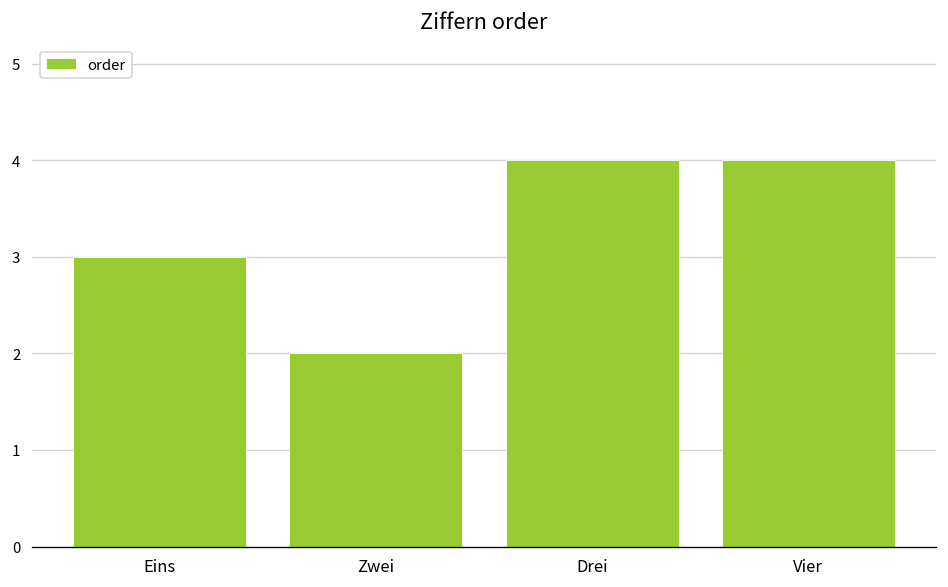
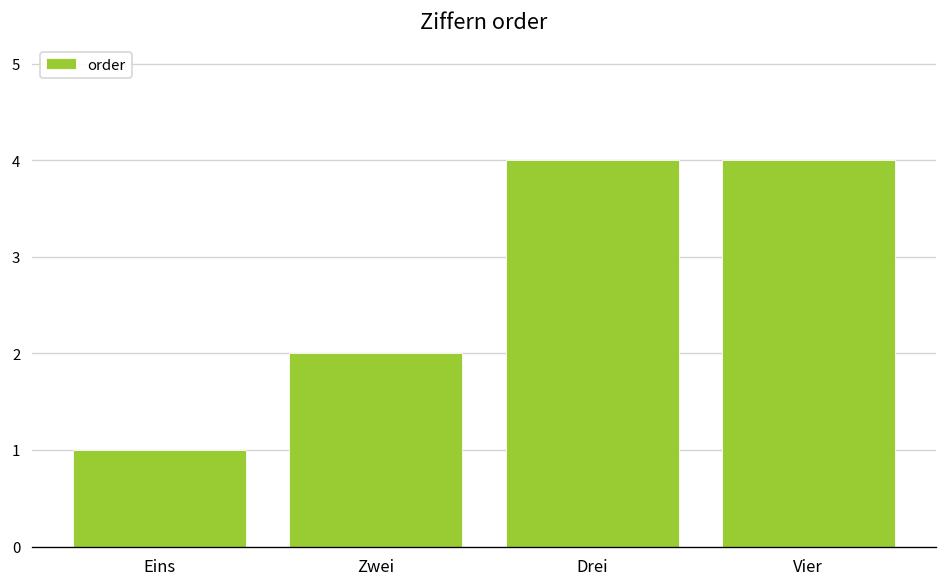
  {
-   "Eins": 3,
+   "Eins": 1,
    "Zwei": 2,
    "Drei": 4,
    "Vier": 4
  }
